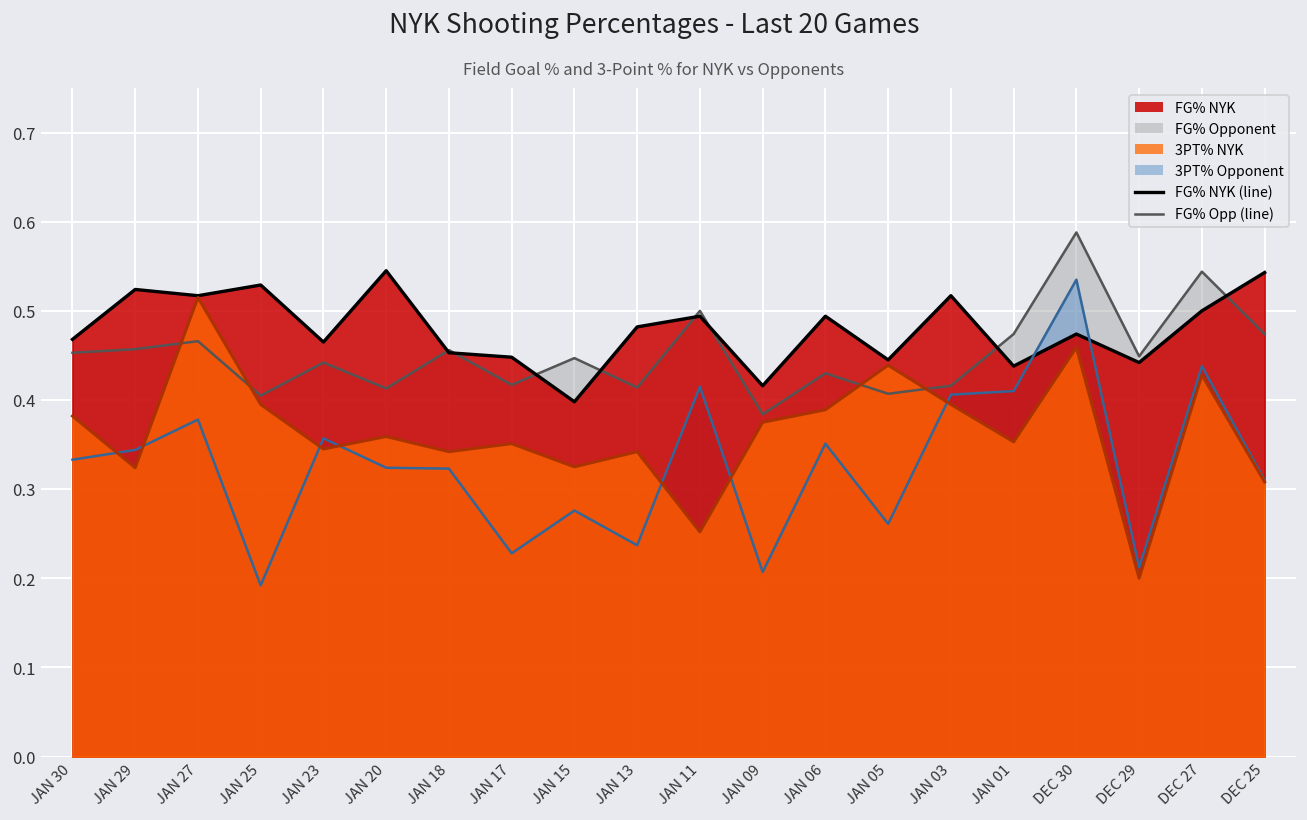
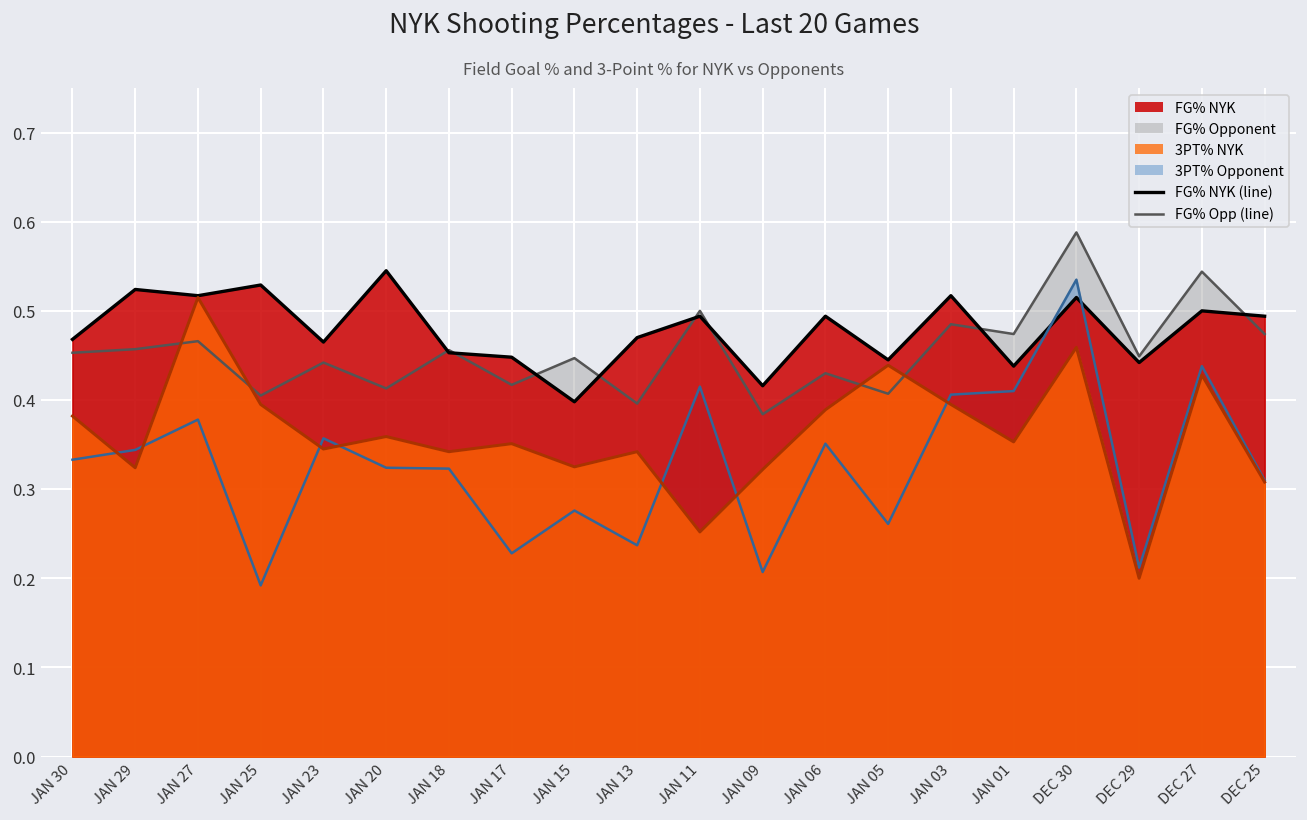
  {
    "FG% NYK": {
      "JAN 30": 0.47,
      "JAN 29": 0.52,
      "JAN 25": 0.53,
      "JAN 23": 0.47,
      "JAN 20": 0.55,
      "JAN 17": 0.45,
      "JAN 15": 0.40,
-     "JAN 13": 0.48,
+     "JAN 13": 0.47,
      "JAN 11": 0.49,
      "JAN 09": 0.42,
      "JAN 06": 0.49,
      "JAN 05": 0.45,
      "JAN 03": 0.52,
      "JAN 01": 0.44,
-     "DEC 30": 0.47,
+     "DEC 30": 0.52,
      "DEC 29": 0.44,
      "DEC 27": 0.50,
-     "DEC 25": 0.54
+     "DEC 25": 0.49
    },
    "FG% Opponent": {
      "JAN 30": 0.45,
      "JAN 29": 0.46,
      "JAN 27": 0.47,
      "JAN 25": 0.41,
      "JAN 23": 0.44,
      "JAN 20": 0.41,
      "JAN 17": 0.42,
      "JAN 15": 0.45,
-     "JAN 13": 0.41,
+     "JAN 13": 0.40,
      "JAN 11": 0.50,
      "JAN 09": 0.38,
      "JAN 06": 0.43,
      "JAN 05": 0.41,
-     "JAN 03": 0.42,
+     "JAN 03": 0.49,
      "JAN 01": 0.47,
      "DEC 30": 0.59,
      "DEC 29": 0.45,
      "DEC 27": 0.54,
      "DEC 25": 0.47
    },
    "3PT% NYK": {
      "JAN 30": 0.38,
      "JAN 29": 0.32,
      "JAN 25": 0.40,
      "JAN 23": 0.35,
      "JAN 20": 0.36,
      "JAN 18": 0.34,
      "JAN 17": 0.35,
      "JAN 15": 0.33,
      "JAN 13": 0.34,
      "JAN 11": 0.25,
-     "JAN 09": 0.38,
+     "JAN 09": 0.32,
      "JAN 06": 0.39,
      "JAN 05": 0.44,
      "JAN 03": 0.40,
      "JAN 01": 0.35,
      "DEC 30": 0.46,
      "DEC 29": 0.20,
      "DEC 27": 0.43
    },
    "3PT% Opponent": {
      "JAN 30": 0.33,
      "JAN 29": 0.34,
      "JAN 27": 0.38,
      "JAN 25": 0.19,
      "JAN 23": 0.36,
      "JAN 20": 0.32,
      "JAN 18": 0.32,
      "JAN 17": 0.23,
      "JAN 15": 0.28,
      "JAN 13": 0.24,
      "JAN 11": 0.42,
      "JAN 09": 0.21,
      "JAN 06": 0.35,
      "JAN 05": 0.26,
      "JAN 03": 0.41,
      "JAN 01": 0.41,
      "DEC 30": 0.54,
      "DEC 29": 0.21,
      "DEC 27": 0.44
    }
  }
